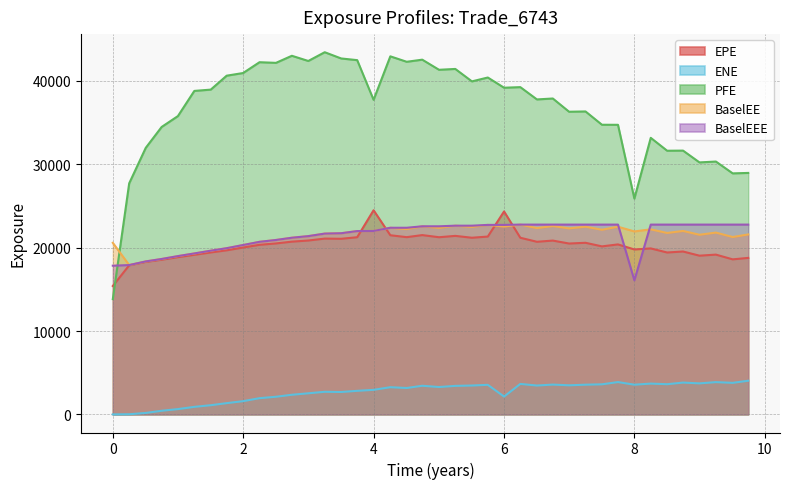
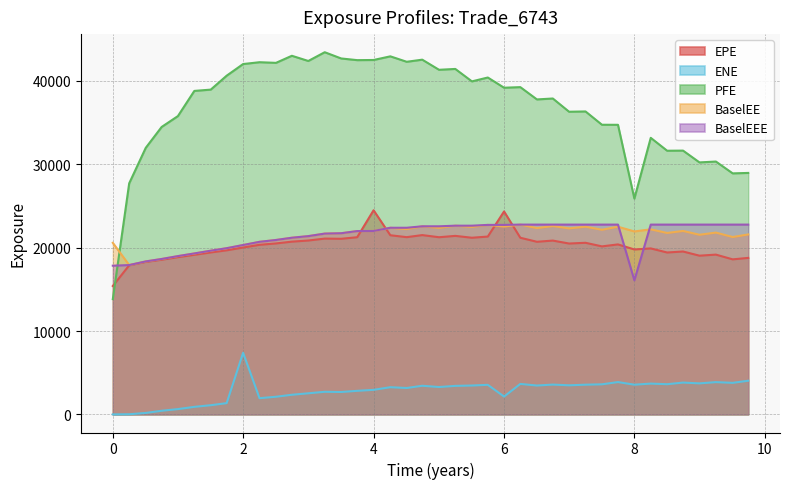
  {
    "EPE": {
      "0": 15000,
      "4": 24000,
      "6": 24000,
      "8": 20000
    },
    "ENE": {
      "0": 0,
-     "2": 2000,
+     "2": 7000,
      "4": 3000,
      "6": 2000,
      "8": 4000
    },
    "PFE": {
      "0": 14000,
-     "2": 41000,
-     "4": 38000,
+     "2": 42000,
+     "4": 43000,
      "6": 39000,
      "8": 26000
    },
    "BaselEE": {
      "0": 21000,
      "8": 22000
    },
    "BaselEEE": {
      "0": 18000,
      "8": 16000
    }
  }
